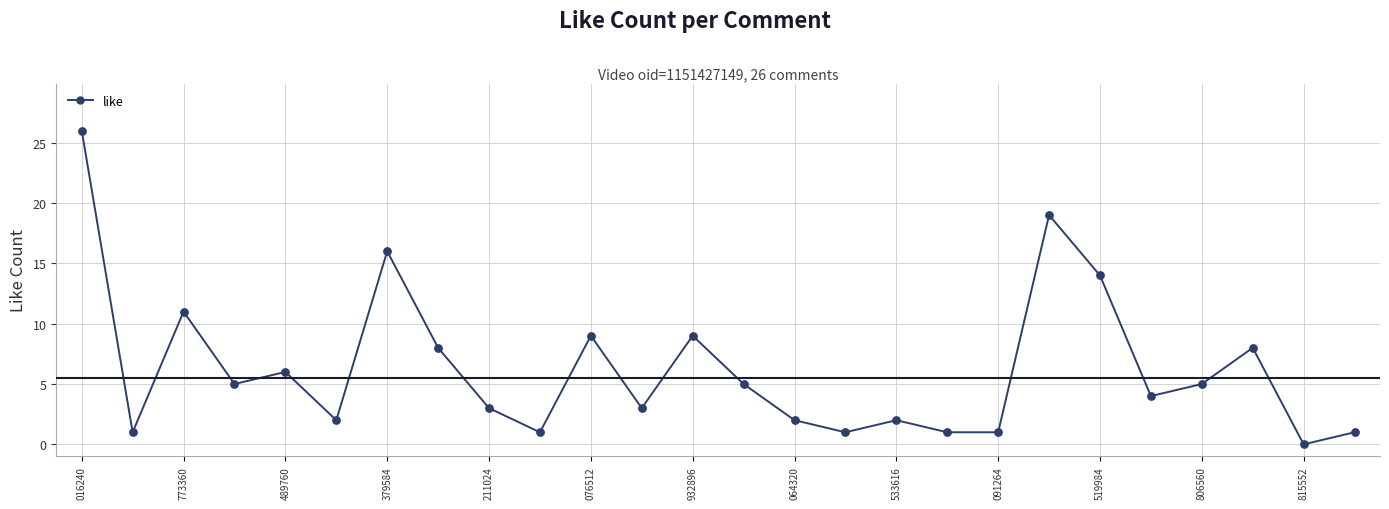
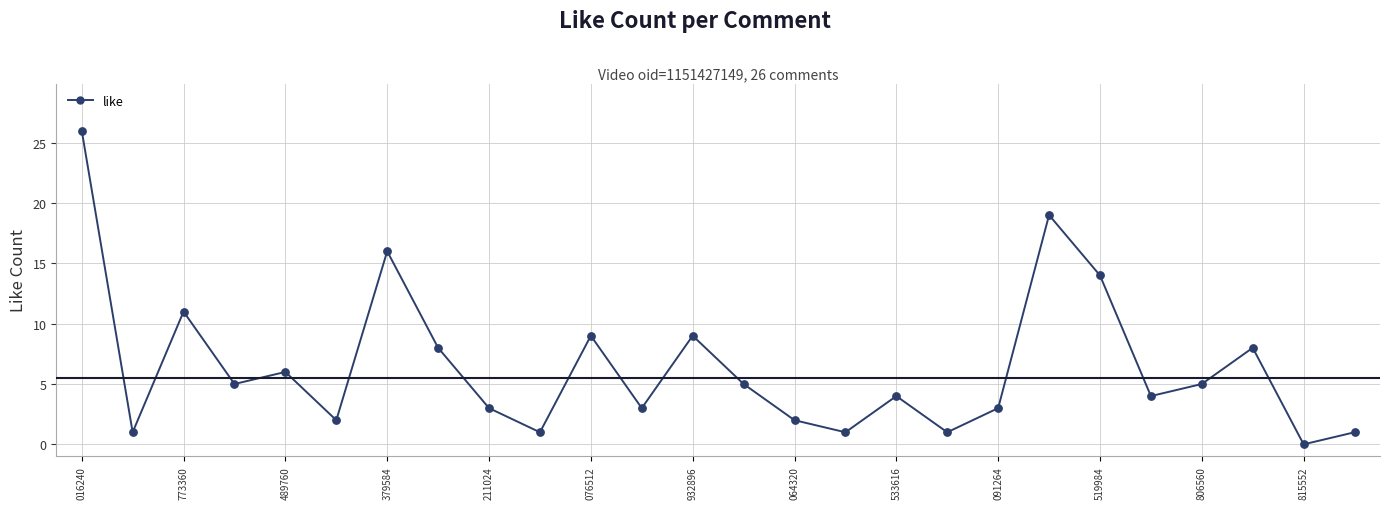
  {
    "016240": 26,
    "773360": 11,
    "489760": 6,
    "379584": 16,
    "211024": 3,
    "076512": 9,
    "932896": 9,
    "064320": 2,
-   "533616": 2,
-   "091264": 1,
+   "533616": 4,
+   "091264": 3,
    "519984": 14,
    "806560": 5,
    "815552": 0
  }
